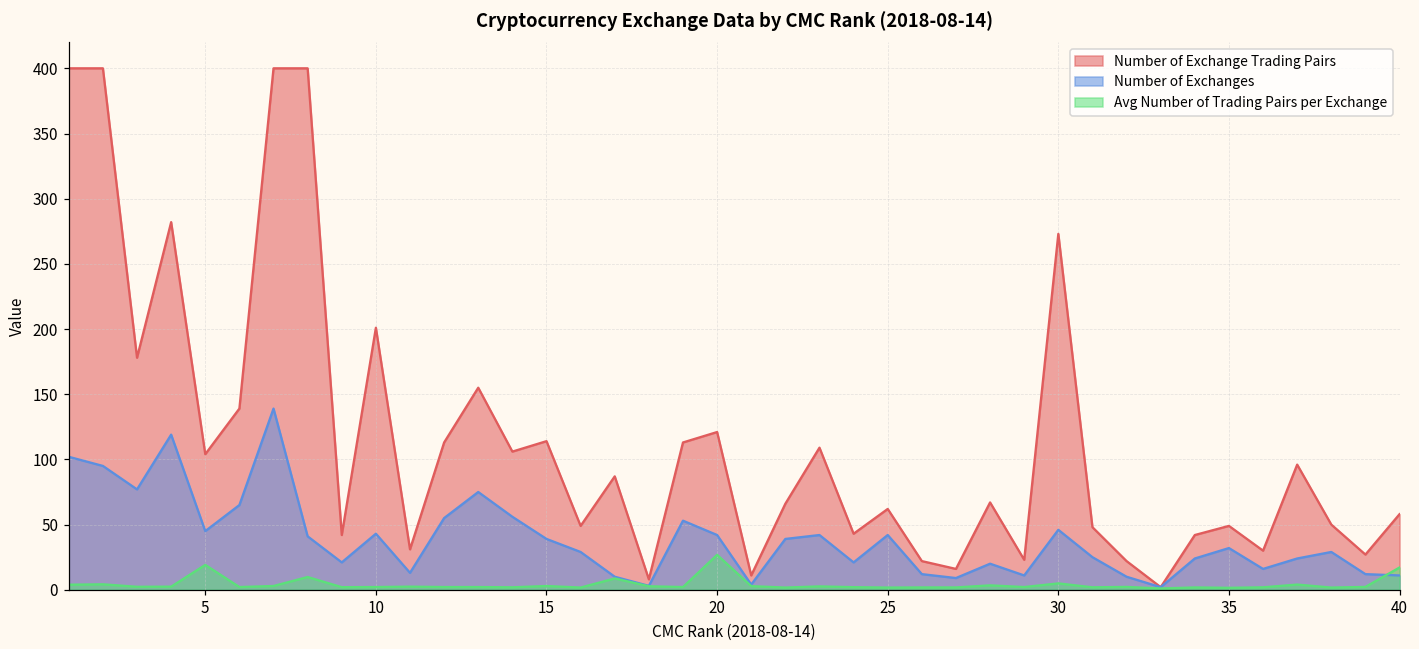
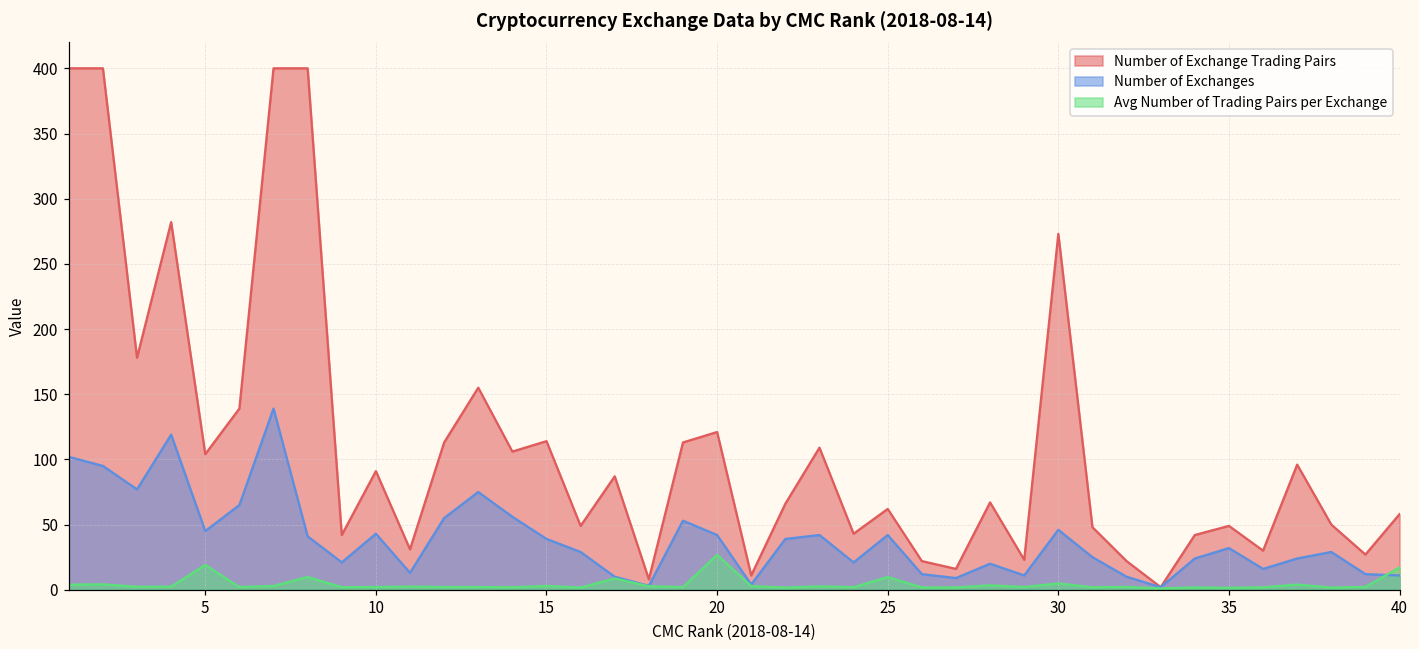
  {
    "Number of Exchange Trading Pairs": {
      "5": 104,
-     "10": 201,
+     "10": 91,
      "15": 114,
      "20": 121,
      "25": 62,
      "30": 273,
      "35": 49,
      "40": 58
    },
    "Number of Exchanges": {
      "5": 45,
      "10": 43,
      "15": 39,
      "20": 42,
      "25": 42,
      "30": 46,
      "35": 32,
      "40": 11
    },
    "Avg Number of Trading Pairs per Exchange": {
      "5": 19,
      "10": 2,
      "15": 3,
      "20": 27,
-     "25": 2,
+     "25": 10,
      "30": 5,
      "35": 2,
      "40": 17
    }
  }
